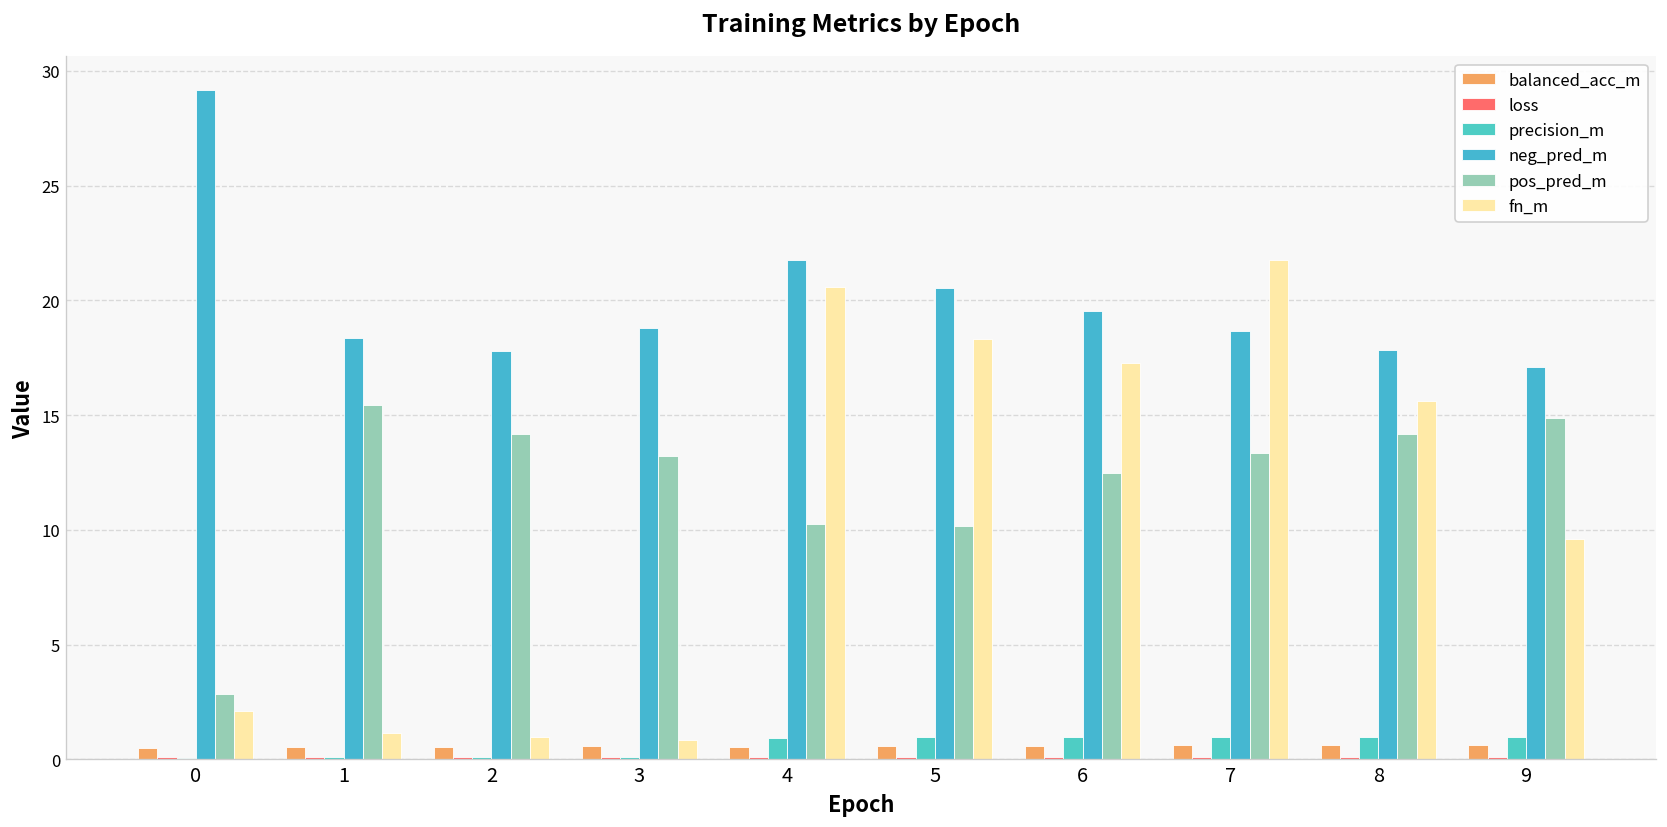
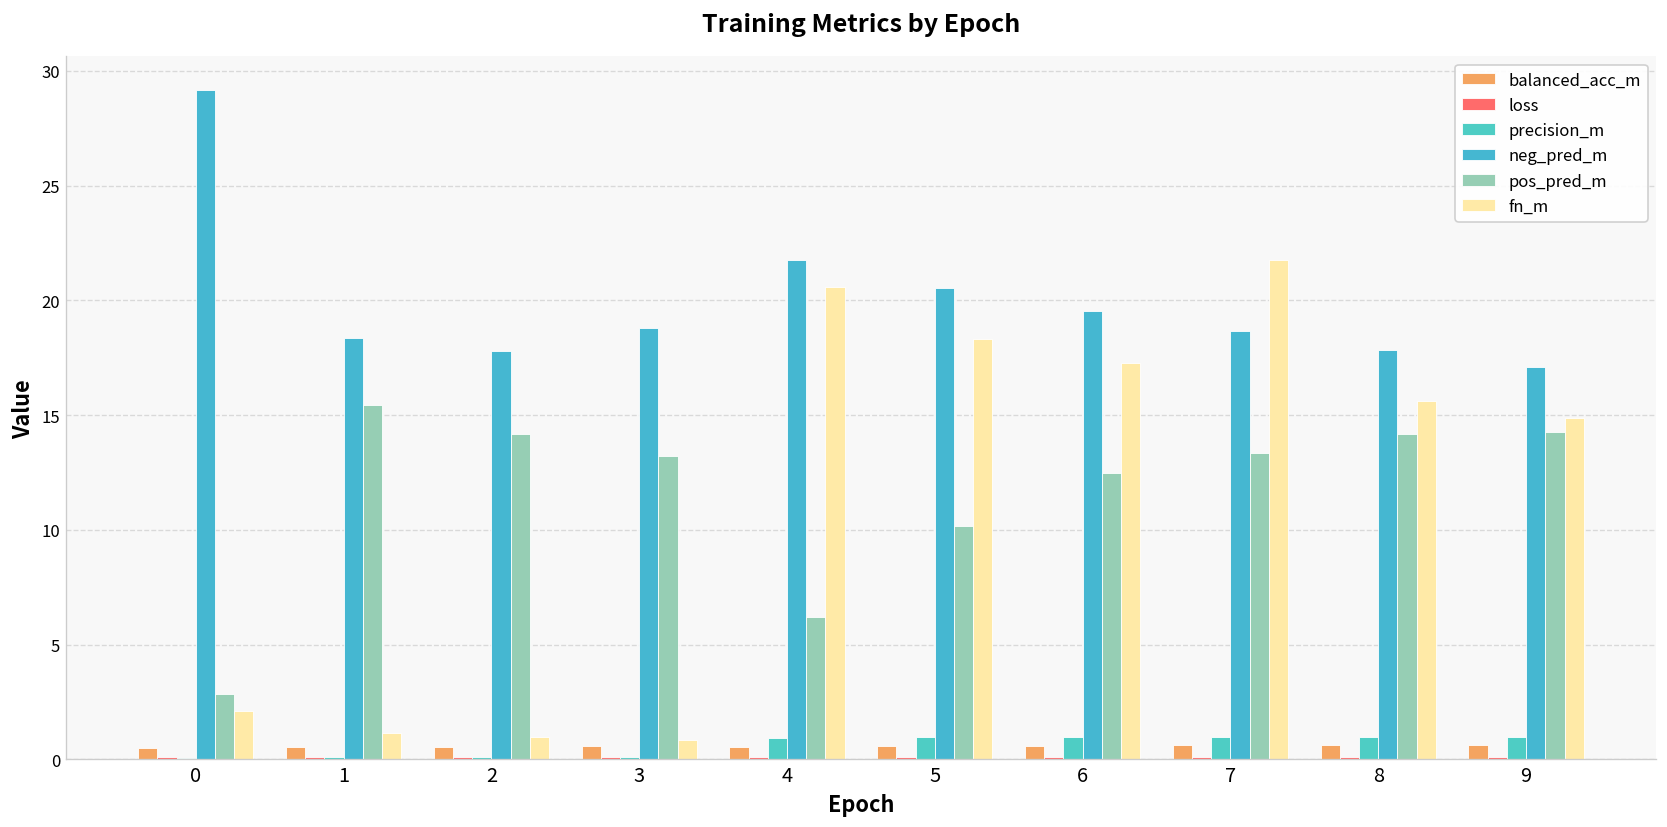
  {
    "pos_pred_m": {
      "0": 2.8,
      "1": 15.5,
      "2": 14.2,
      "3": 13.2,
-     "4": 10.2,
+     "4": 6.2,
      "5": 10.2,
      "6": 12.5,
      "7": 13.4,
      "8": 14.2,
-     "9": 14.9
+     "9": 14.3
    },
    "fn_m": {
      "0": 2.1,
      "1": 1.1,
      "2": 1.0,
      "3": 0.8,
      "4": 20.6,
      "5": 18.3,
      "6": 17.3,
      "7": 21.8,
      "8": 15.6,
-     "9": 9.6
+     "9": 14.9
    }
  }
